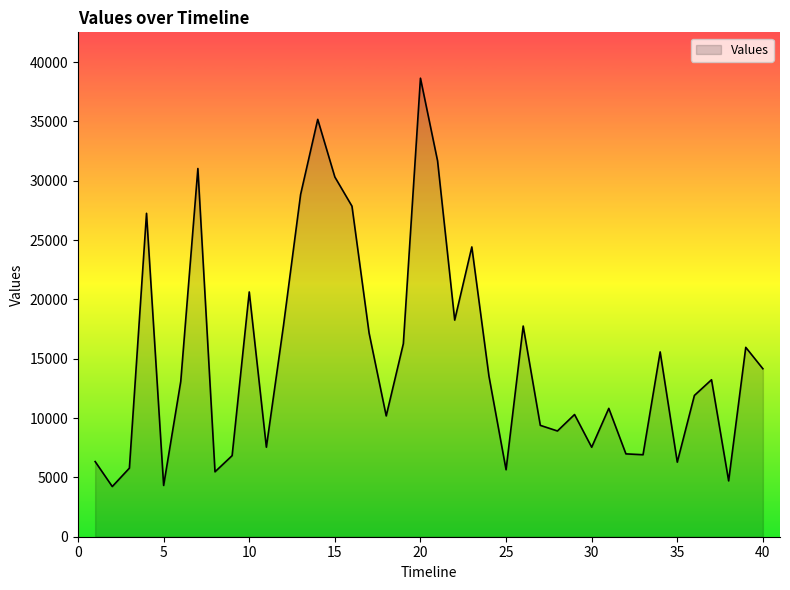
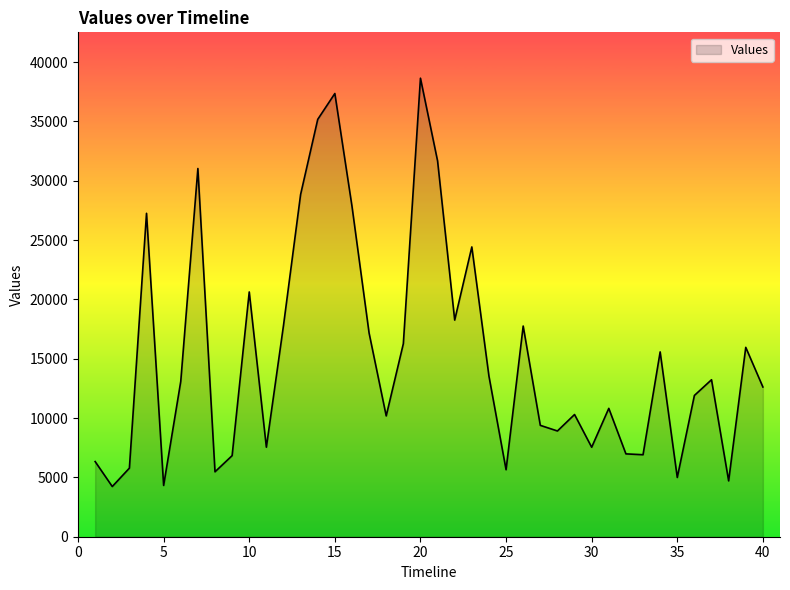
  {
    "5": 4300,
    "10": 20600,
-   "15": 30300,
+   "15": 37400,
    "20": 38600,
    "25": 5600,
    "30": 7500,
-   "35": 6300,
-   "40": 14200
+   "35": 5000,
+   "40": 12600
  }
